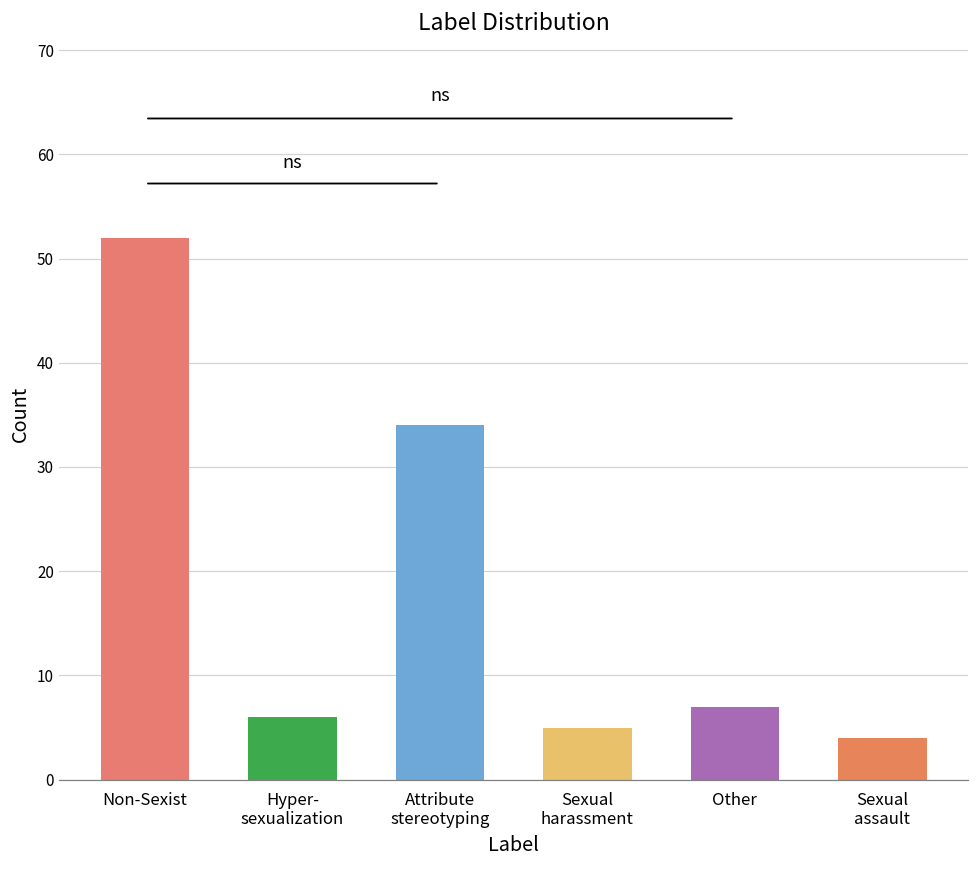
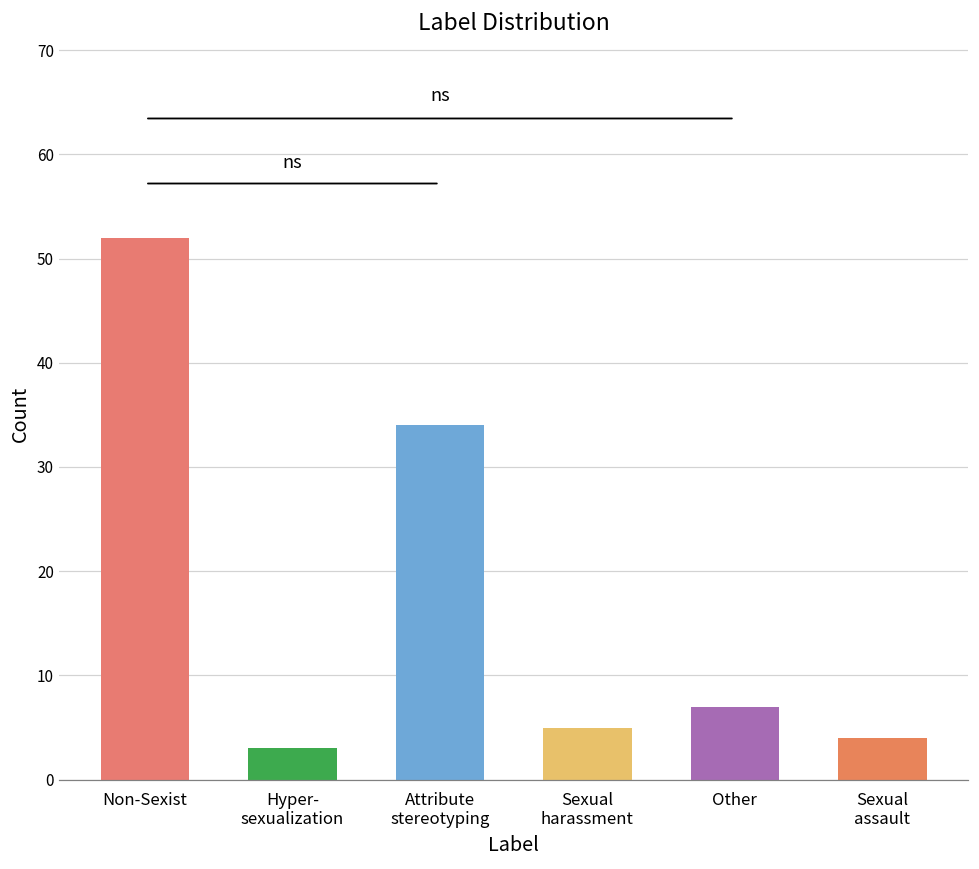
  {
    "Non-Sexist": 52,
-   "Hyper- sexualization": 6,
+   "Hyper- sexualization": 3,
    "Attribute stereotyping": 34,
    "Sexual harassment": 5,
    "Other": 7,
    "Sexual assault": 4
  }
